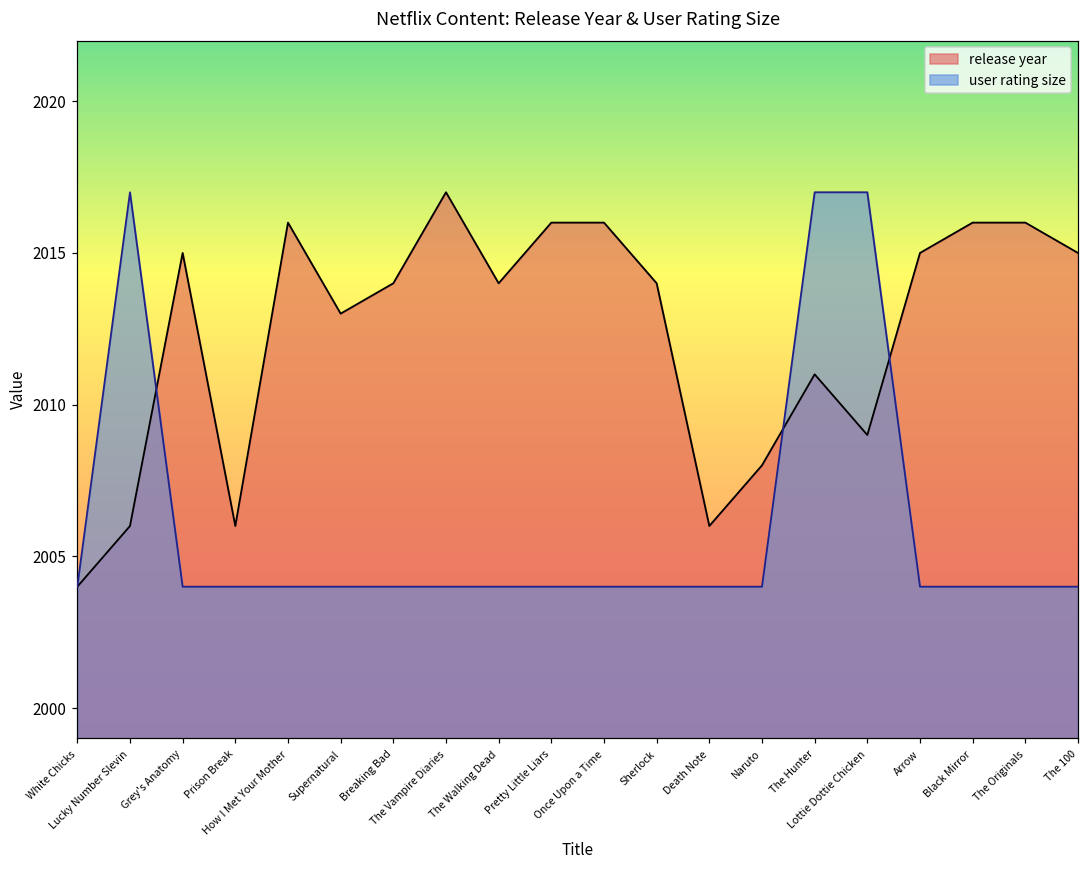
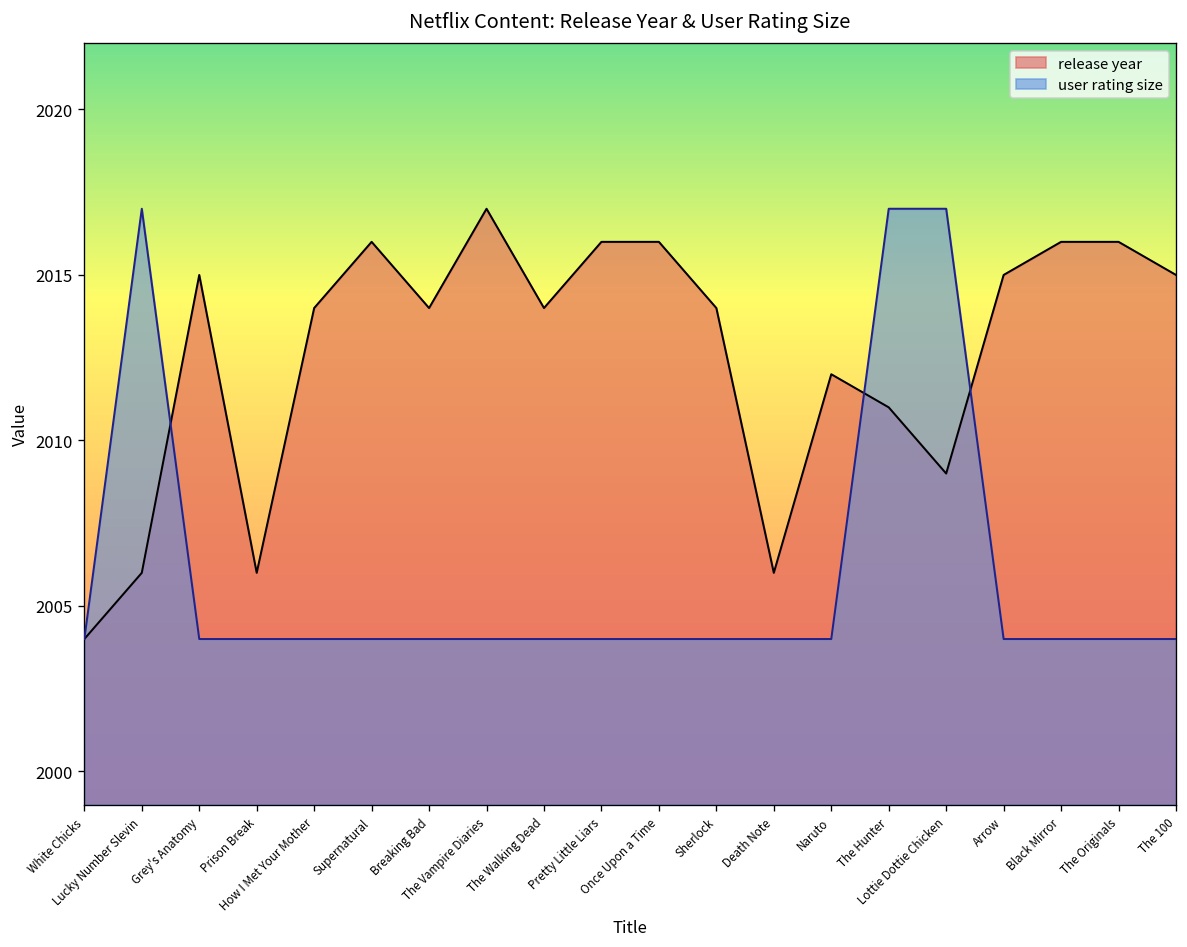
  {
    "release year": {
      "Lucky Number Slevin": 2006,
      "Grey's Anatomy": 2015,
      "Prison Break": 2006,
-     "How I Met Your Mother": 2016,
-     "Supernatural": 2013,
+     "How I Met Your Mother": 2014,
+     "Supernatural": 2016,
      "Breaking Bad": 2014,
      "The Vampire Diaries": 2017,
      "The Walking Dead": 2014,
      "Pretty Little Liars": 2016,
      "Once Upon a Time": 2016,
      "Sherlock": 2014,
      "Death Note": 2006,
-     "Naruto": 2008,
+     "Naruto": 2012,
      "The Hunter": 2011,
      "Lottie Dottie Chicken": 2009,
      "Arrow": 2015,
      "Black Mirror": 2016,
      "The Originals": 2016,
      "The 100": 2015
    },
    "user rating size": {
      "Lucky Number Slevin": 2017,
      "Grey's Anatomy": 2004,
      "Prison Break": 2004,
      "How I Met Your Mother": 2004,
      "Supernatural": 2004,
      "Breaking Bad": 2004,
      "The Vampire Diaries": 2004,
      "The Walking Dead": 2004,
      "Pretty Little Liars": 2004,
      "Once Upon a Time": 2004,
      "Sherlock": 2004,
      "Death Note": 2004,
      "Naruto": 2004,
      "The Hunter": 2017,
      "Lottie Dottie Chicken": 2017,
      "Arrow": 2004,
      "Black Mirror": 2004,
      "The Originals": 2004,
      "The 100": 2004
    }
  }
